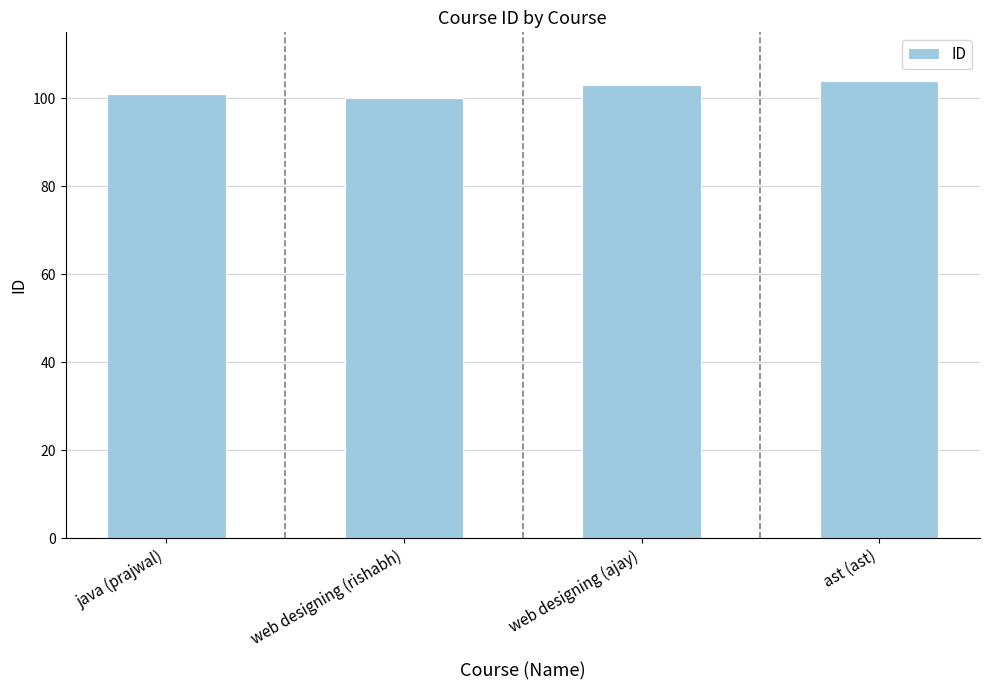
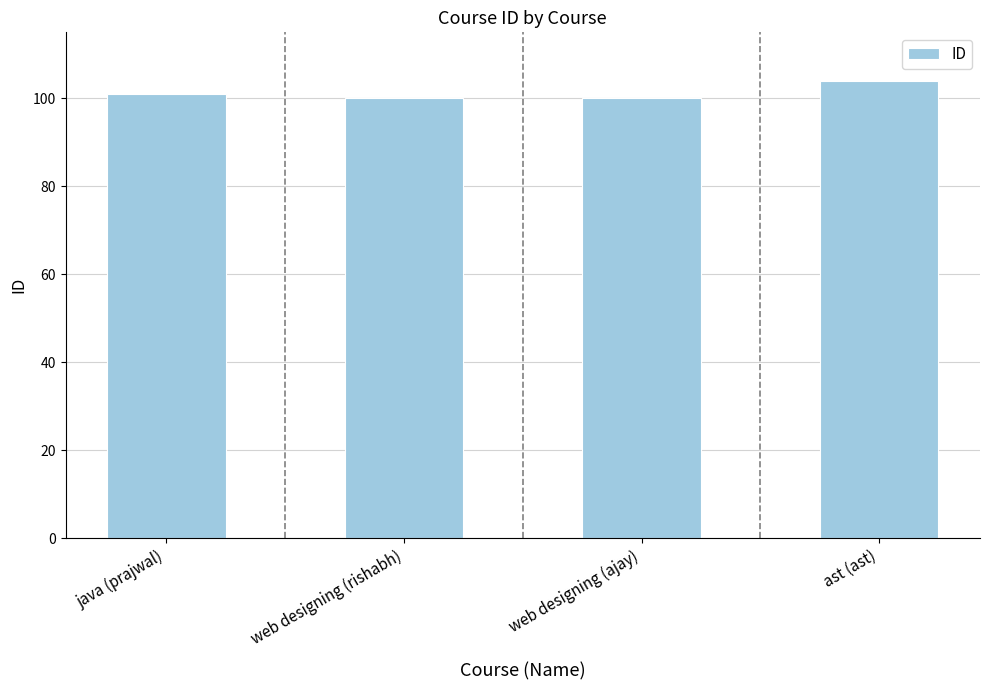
  {
    "java (prajwal)": 101,
    "web designing (rishabh)": 100,
-   "web designing (ajay)": 103,
+   "web designing (ajay)": 100,
    "ast (ast)": 104
  }
